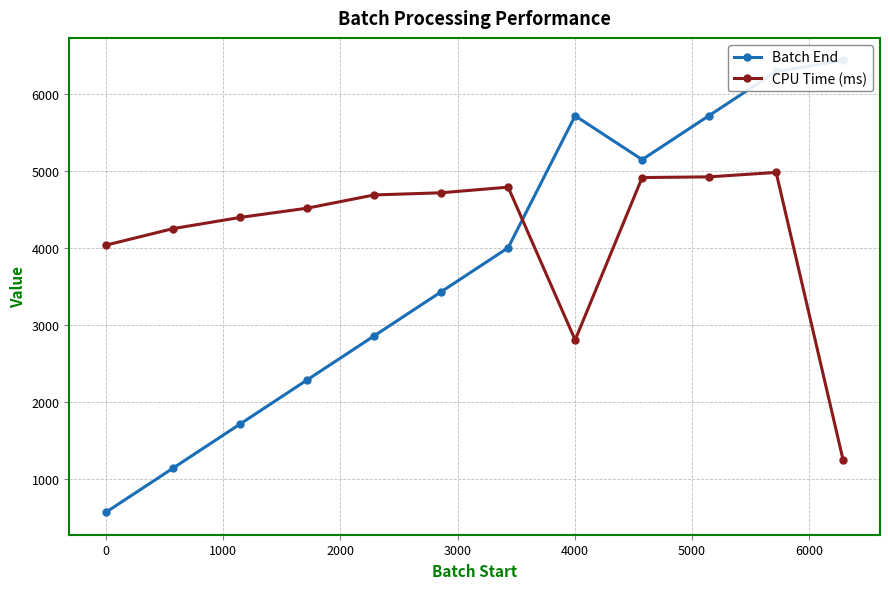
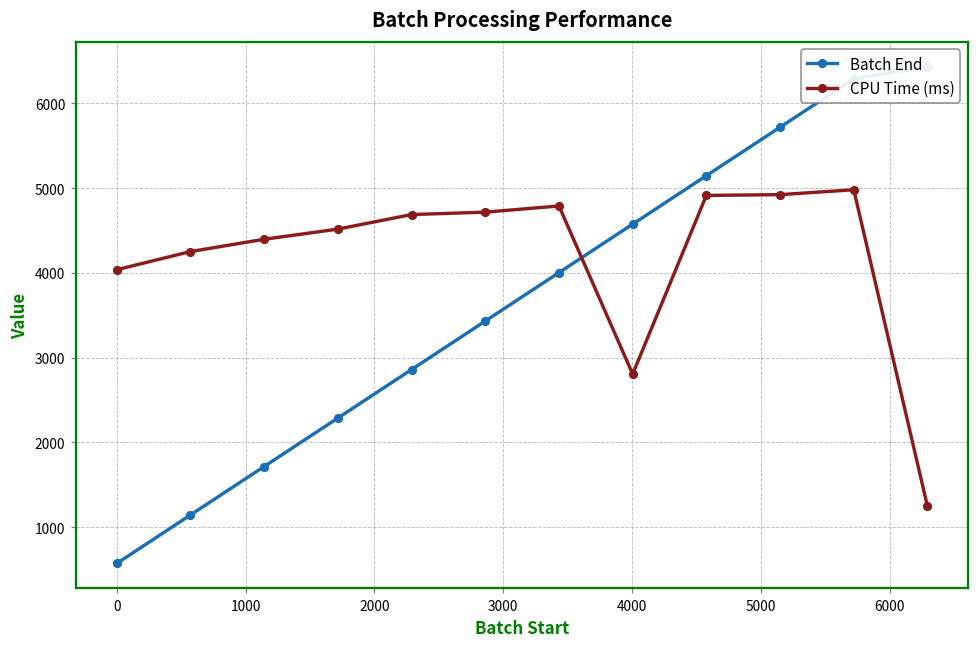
  {
    "Batch End": {
      "0": 600,
-     "4000": 5700
+     "4000": 4600
    },
    "CPU Time (ms)": {
      "0": 4000,
      "4000": 2800
    }
  }
